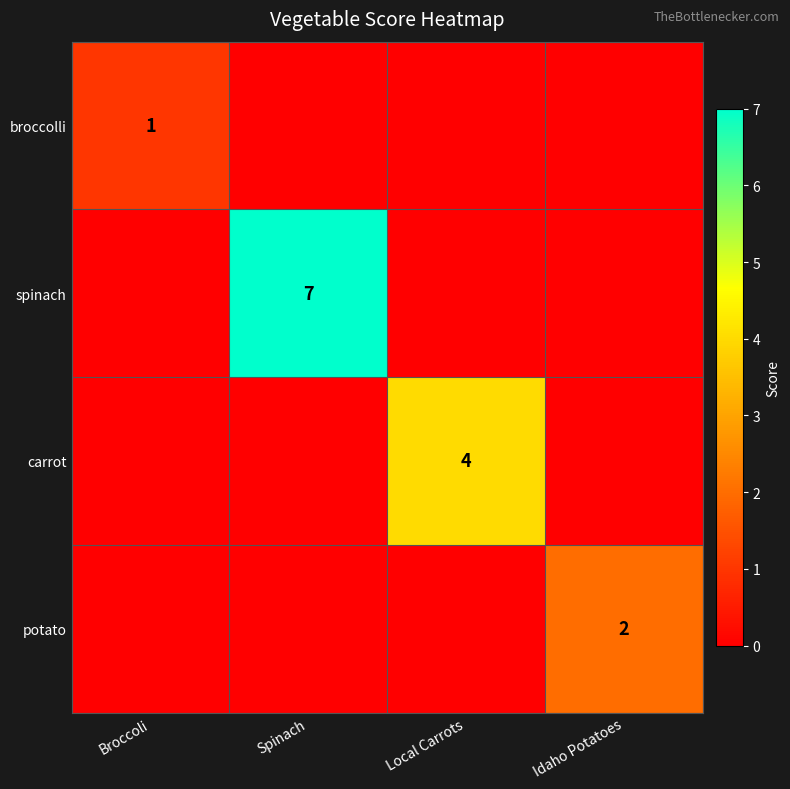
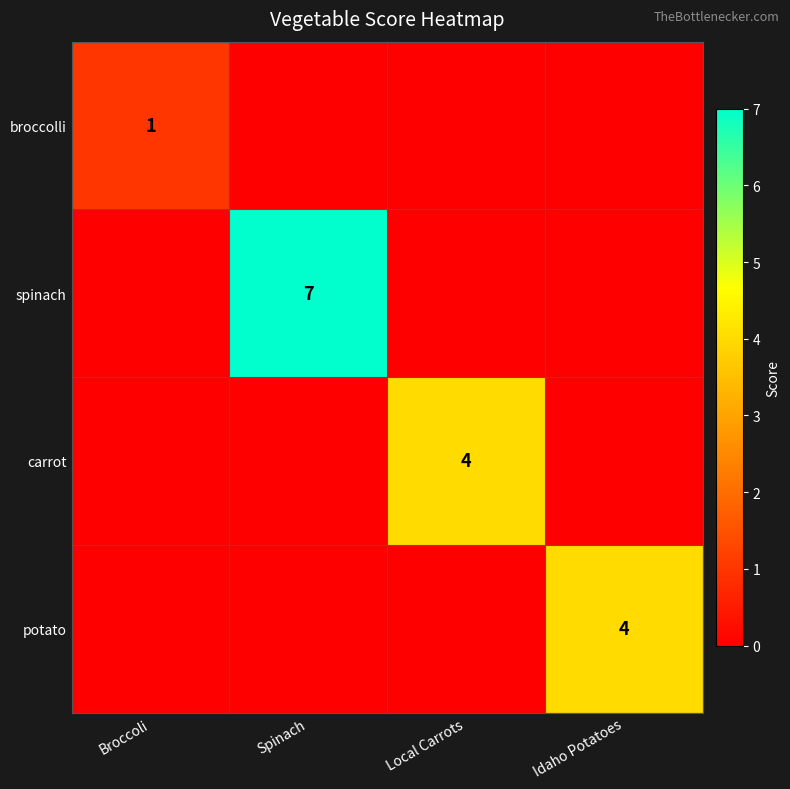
  {
    "broccolli": {
      "Broccoli": 1
    },
    "spinach": {
      "Spinach": 7
    },
    "carrot": {
      "Local Carrots": 4
    },
    "potato": {
-     "Idaho Potatoes": 2
+     "Idaho Potatoes": 4
    }
  }
